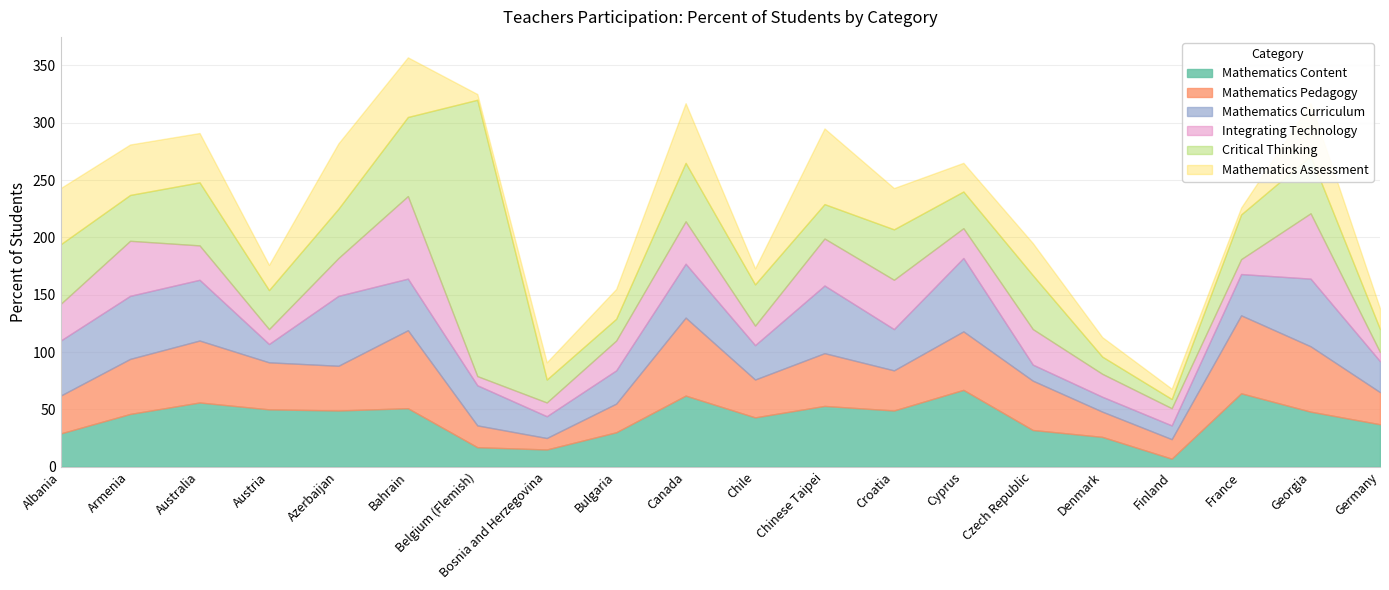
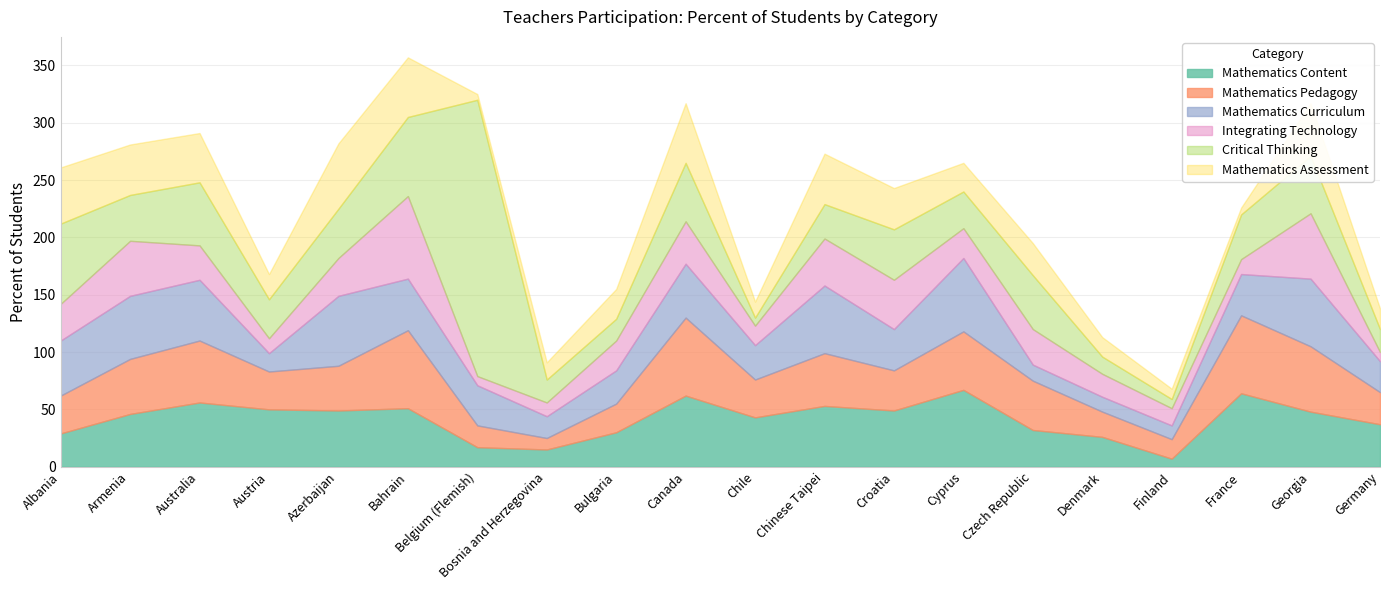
  {
    "Mathematics Content": {
      "Albania": 29,
      "Armenia": 46,
      "Australia": 56,
      "Austria": 50,
      "Azerbaijan": 49,
      "Bahrain": 51,
      "Belgium (Flemish)": 17,
      "Bosnia and Herzegovina": 15,
      "Bulgaria": 30,
      "Canada": 62,
      "Chile": 43,
      "Chinese Taipei": 53,
      "Croatia": 49,
      "Cyprus": 67,
      "Czech Republic": 32,
      "Denmark": 26,
      "Finland": 7,
      "France": 64,
      "Georgia": 48,
      "Germany": 37
    },
    "Mathematics Pedagogy": {
      "Albania": 33,
      "Armenia": 48,
      "Australia": 54,
-     "Austria": 41,
+     "Austria": 33,
      "Azerbaijan": 39,
      "Bahrain": 68,
      "Belgium (Flemish)": 19,
      "Bosnia and Herzegovina": 10,
      "Bulgaria": 25,
      "Canada": 68,
      "Chile": 33,
      "Chinese Taipei": 46,
      "Croatia": 35,
      "Cyprus": 51,
      "Czech Republic": 43,
      "Denmark": 22,
      "Finland": 17,
      "France": 68,
      "Georgia": 57,
      "Germany": 28
    },
    "Mathematics Curriculum": {
      "Albania": 48,
      "Armenia": 55,
      "Australia": 53,
      "Austria": 16,
      "Azerbaijan": 61,
      "Bahrain": 45,
      "Belgium (Flemish)": 35,
      "Bosnia and Herzegovina": 19,
      "Bulgaria": 29,
      "Canada": 47,
      "Chile": 30,
      "Chinese Taipei": 59,
      "Croatia": 36,
      "Cyprus": 64,
      "Czech Republic": 14,
      "Denmark": 13,
      "Finland": 12,
      "France": 36,
      "Georgia": 59,
      "Germany": 27
    },
    "Integrating Technology": {
      "Albania": 32,
      "Armenia": 48,
      "Australia": 30,
      "Austria": 13,
      "Azerbaijan": 33,
      "Bahrain": 72,
      "Belgium (Flemish)": 8,
      "Bosnia and Herzegovina": 12,
      "Bulgaria": 26,
      "Canada": 37,
      "Chile": 17,
      "Chinese Taipei": 41,
      "Croatia": 43,
      "Cyprus": 26,
      "Czech Republic": 31,
      "Denmark": 20,
      "Finland": 15,
      "France": 13,
      "Georgia": 57,
      "Germany": 8
    },
    "Critical Thinking": {
-     "Albania": 52,
+     "Albania": 70,
      "Armenia": 40,
      "Australia": 55,
      "Austria": 34,
      "Azerbaijan": 43,
      "Bahrain": 69,
      "Belgium (Flemish)": 241,
      "Bosnia and Herzegovina": 20,
      "Bulgaria": 19,
      "Canada": 51,
-     "Chile": 36,
+     "Chile": 7,
      "Chinese Taipei": 30,
      "Croatia": 44,
      "Cyprus": 32,
      "Czech Republic": 47,
      "Denmark": 15,
      "Finland": 8,
      "France": 39,
      "Germany": 20
    },
    "Mathematics Assessment": {
      "Albania": 49,
      "Armenia": 44,
      "Australia": 43,
      "Austria": 22,
      "Azerbaijan": 57,
      "Bahrain": 52,
      "Belgium (Flemish)": 5,
      "Bosnia and Herzegovina": 15,
      "Bulgaria": 26,
      "Canada": 52,
      "Chile": 14,
-     "Chinese Taipei": 66,
+     "Chinese Taipei": 44,
      "Croatia": 36,
      "Cyprus": 25,
      "Czech Republic": 28,
      "Denmark": 17,
      "Finland": 9,
      "France": 6,
      "Germany": 18
    }
  }
